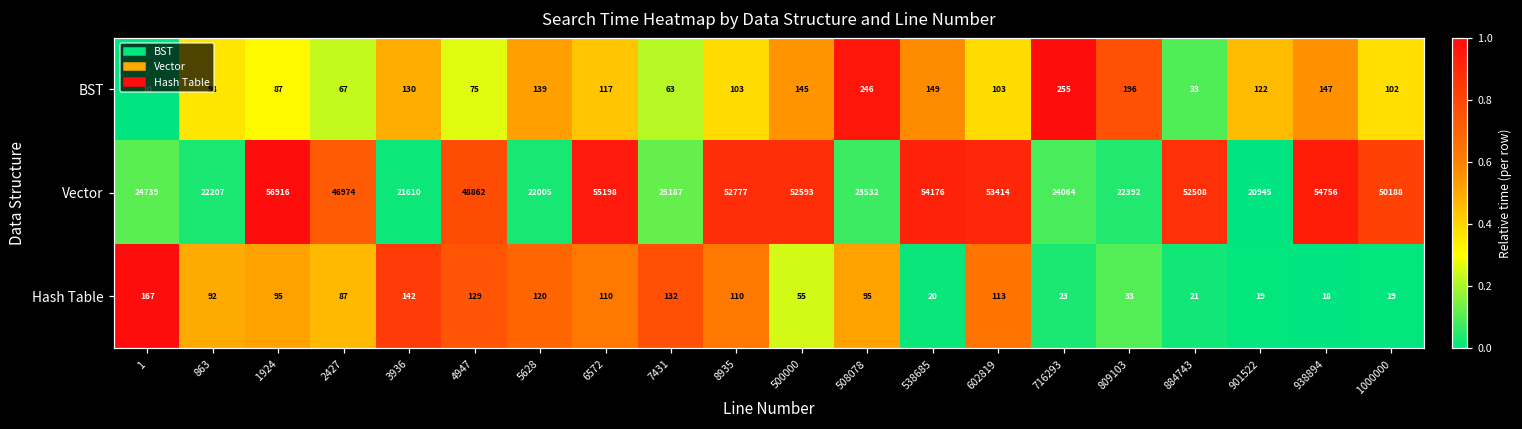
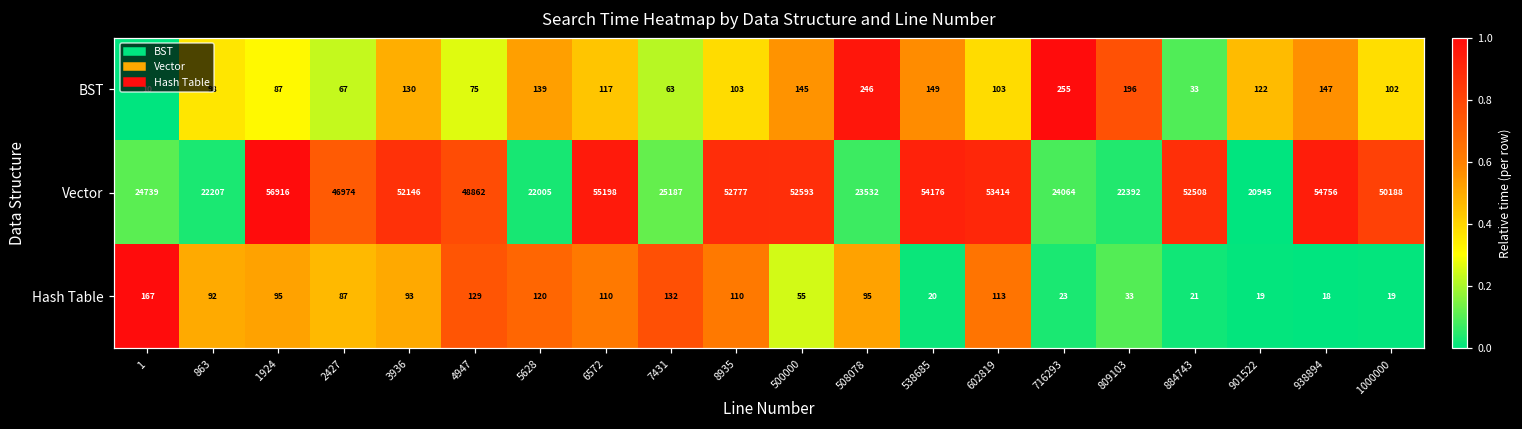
  {
    "BST": {
      "1924": 87,
      "2427": 67,
      "3936": 130,
      "4947": 75,
      "5628": 139,
      "6572": 117,
      "7431": 63,
      "8935": 103,
      "500000": 145,
      "508078": 246,
      "538685": 149,
      "602819": 103,
      "716293": 255,
      "809103": 196,
      "884743": 33,
      "901522": 122,
      "938894": 147,
      "1000000": 102
    },
    "Vector": {
      "1": 24739,
      "863": 22207,
      "1924": 56916,
      "2427": 46974,
-     "3936": 21610,
+     "3936": 52146,
      "4947": 48862,
      "5628": 22005,
      "6572": 55198,
      "7431": 25187,
      "8935": 52777,
      "500000": 52593,
      "508078": 23532,
      "538685": 54176,
      "602819": 53414,
      "716293": 24064,
      "809103": 22392,
      "884743": 52508,
      "901522": 20945,
      "938894": 54756,
      "1000000": 50188
    },
    "Hash Table": {
      "1": 167,
      "863": 92,
      "1924": 95,
      "2427": 87,
-     "3936": 142,
+     "3936": 93,
      "4947": 129,
      "5628": 120,
      "6572": 110,
      "7431": 132,
      "8935": 110,
      "500000": 55,
      "508078": 95,
      "538685": 20,
      "602819": 113,
      "716293": 23,
      "809103": 33,
      "884743": 21,
      "901522": 19,
      "938894": 18,
      "1000000": 19
    }
  }
